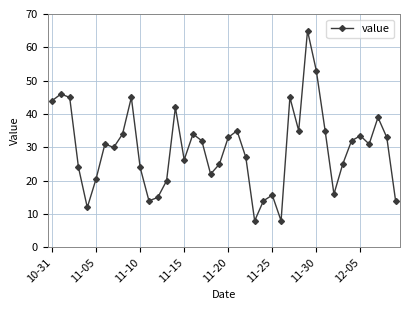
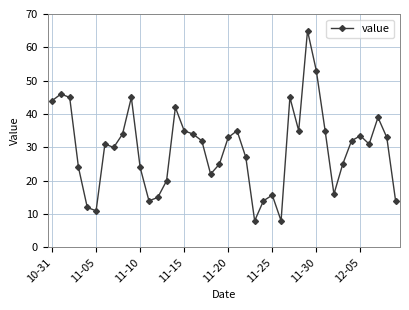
  {
    "10-31": 44,
-   "11-05": 21,
+   "11-05": 11,
    "11-10": 24,
-   "11-15": 26,
+   "11-15": 35,
    "11-20": 33,
    "11-25": 16,
    "11-30": 53,
    "12-05": 34
  }
